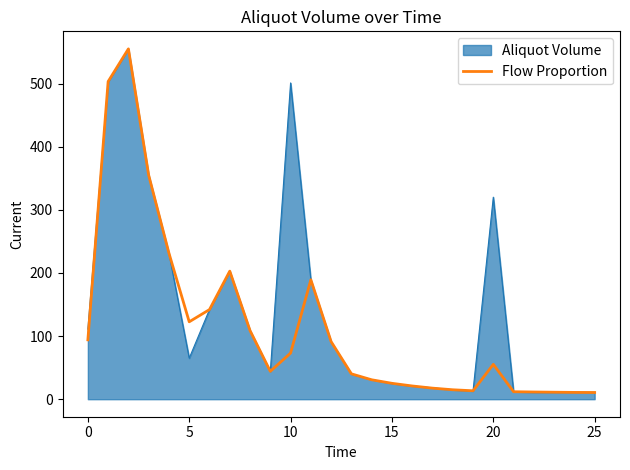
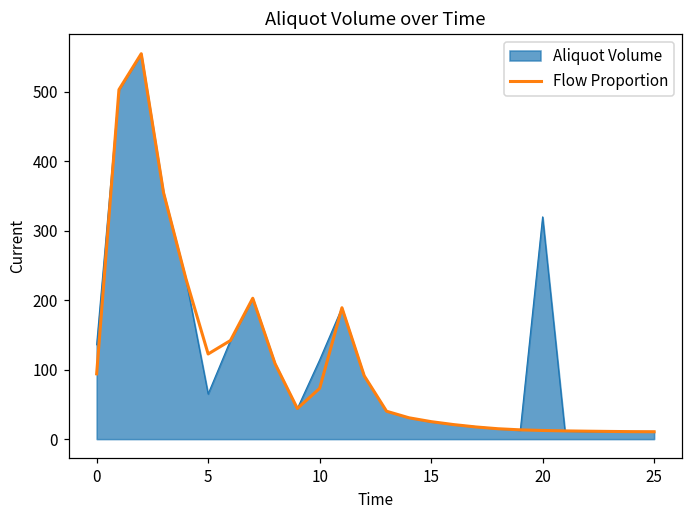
  {
    "Aliquot Volume": {
-     "0": 110,
+     "0": 140,
      "5": 70,
-     "10": 500,
+     "10": 110,
      "20": 320
    },
    "Flow Proportion": {
      "0": 90,
      "5": 120,
      "10": 70,
-     "20": 60
+     "20": 10
    }
  }
